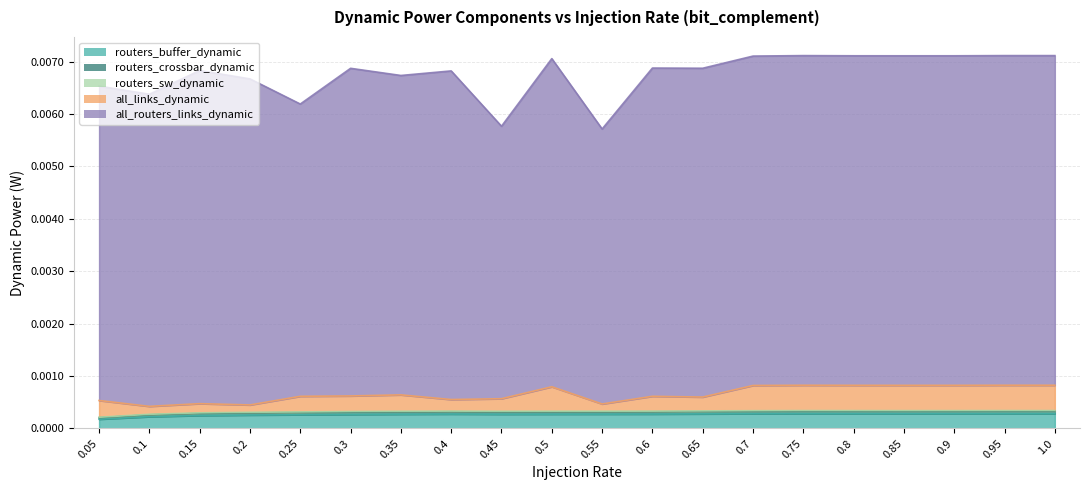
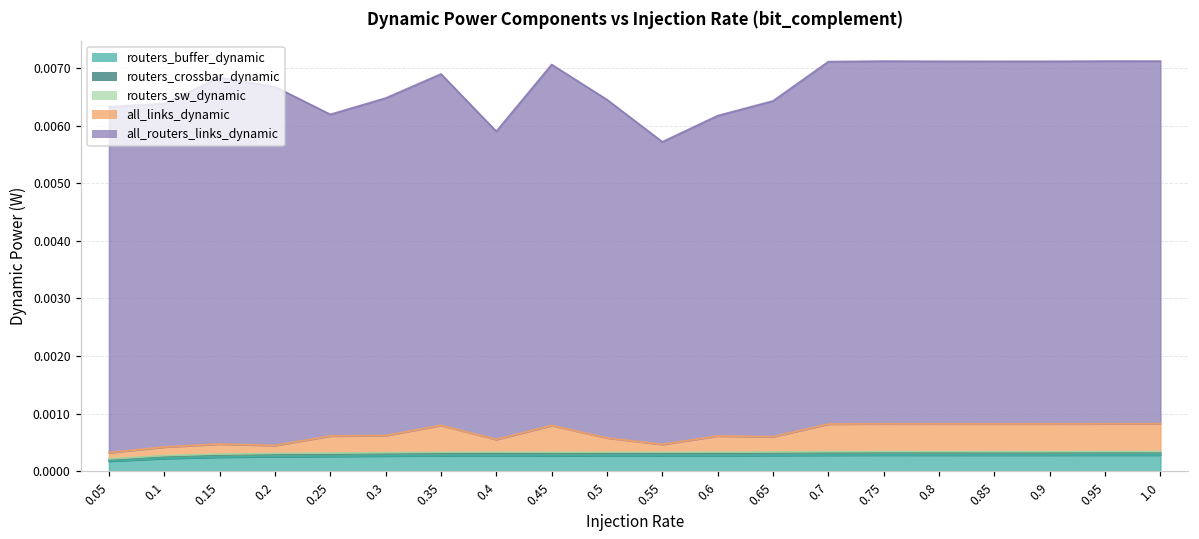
  {
    "all_links_dynamic": {
-     "0.05": 0.0003,
+     "0.05": 0.0001,
      "0.1": 0.0002,
      "0.15": 0.0002,
      "0.2": 0.0001,
      "0.25": 0.0003,
      "0.3": 0.0003,
-     "0.35": 0.0003,
+     "0.35": 0.0005,
      "0.4": 0.0002,
-     "0.45": 0.0002,
-     "0.5": 0.0005,
+     "0.45": 0.0005,
+     "0.5": 0.0003,
      "0.55": 0.0001,
      "0.6": 0.0003,
      "0.65": 0.0003,
      "0.7": 0.0005,
      "0.75": 0.0005,
      "0.8": 0.0005,
      "0.85": 0.0005,
      "0.9": 0.0005,
      "0.95": 0.0005,
      "1.0": 0.0005
    },
    "all_routers_links_dynamic": {
      "0.25": 0.0056,
-     "0.3": 0.0063,
+     "0.3": 0.0059,
      "0.35": 0.0061,
-     "0.4": 0.0063,
-     "0.45": 0.0052,
-     "0.5": 0.0063,
+     "0.4": 0.0053,
+     "0.45": 0.0063,
+     "0.5": 0.0059,
      "0.55": 0.0053,
-     "0.6": 0.0063,
-     "0.65": 0.0063,
+     "0.6": 0.0056,
+     "0.65": 0.0058,
      "0.7": 0.0063,
      "0.75": 0.0063,
      "0.8": 0.0063,
      "0.85": 0.0063,
      "0.9": 0.0063,
      "0.95": 0.0063,
      "1.0": 0.0063
    }
  }
